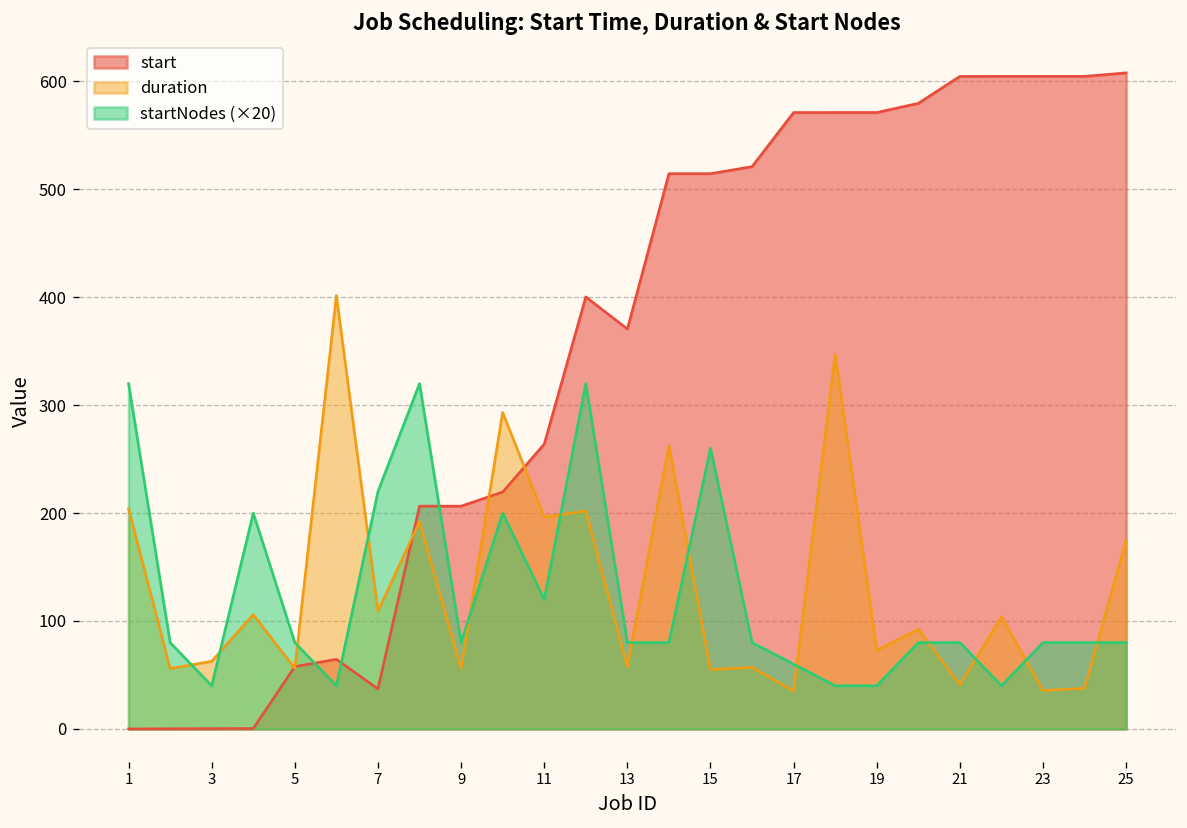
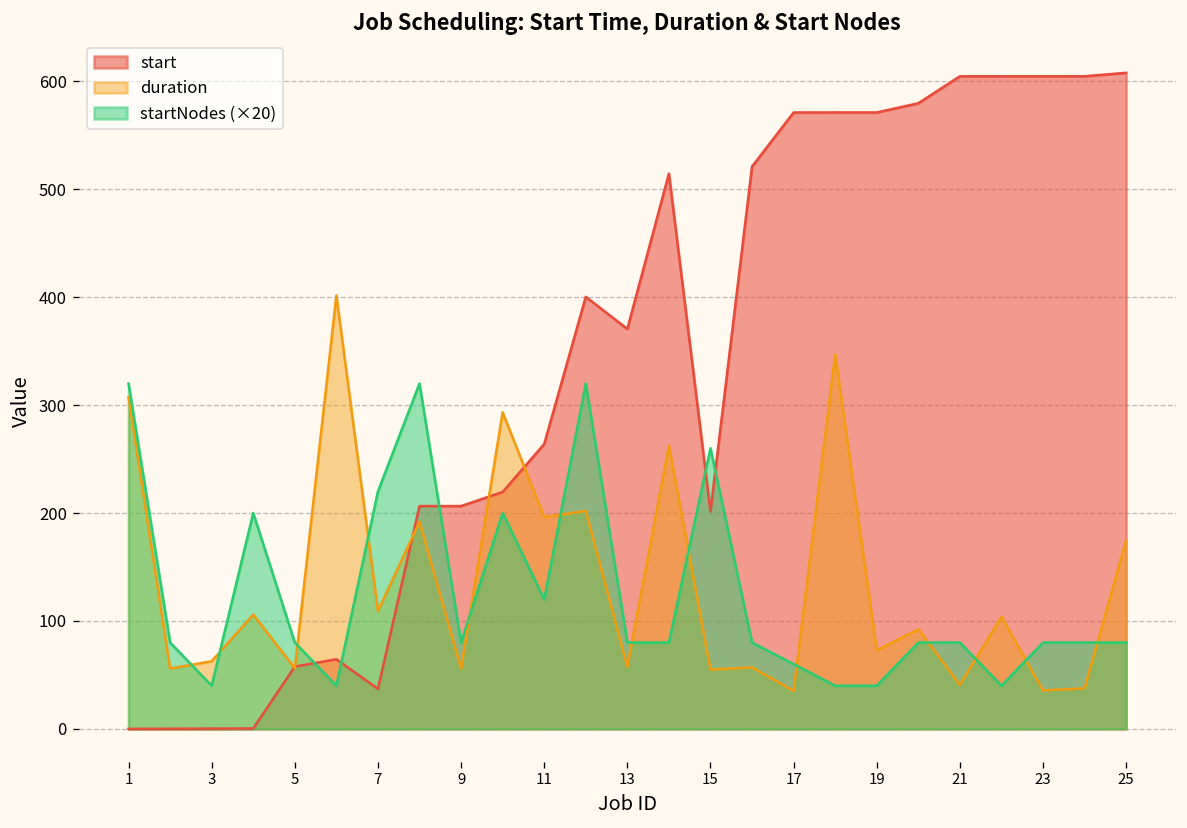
  {
    "start": {
      "1": 0,
      "3": 0,
      "7": 40,
      "9": 210,
      "11": 260,
      "13": 370,
-     "15": 510,
+     "15": 200,
      "17": 570,
      "19": 570,
      "21": 600,
      "23": 600,
      "25": 610
    },
    "duration": {
-     "1": 200,
+     "1": 310,
      "3": 60,
      "7": 110,
      "9": 60,
      "11": 200,
      "13": 60,
      "15": 50,
      "17": 40,
      "19": 70,
      "21": 40,
      "23": 40,
      "25": 170
    },
    "startNodes (×20)": {
      "1": 320,
      "3": 40,
      "5": 80,
      "7": 220,
      "9": 80,
      "11": 120,
      "13": 80,
      "15": 260,
      "17": 60,
      "19": 40,
      "21": 80,
      "23": 80,
      "25": 80
    }
  }
